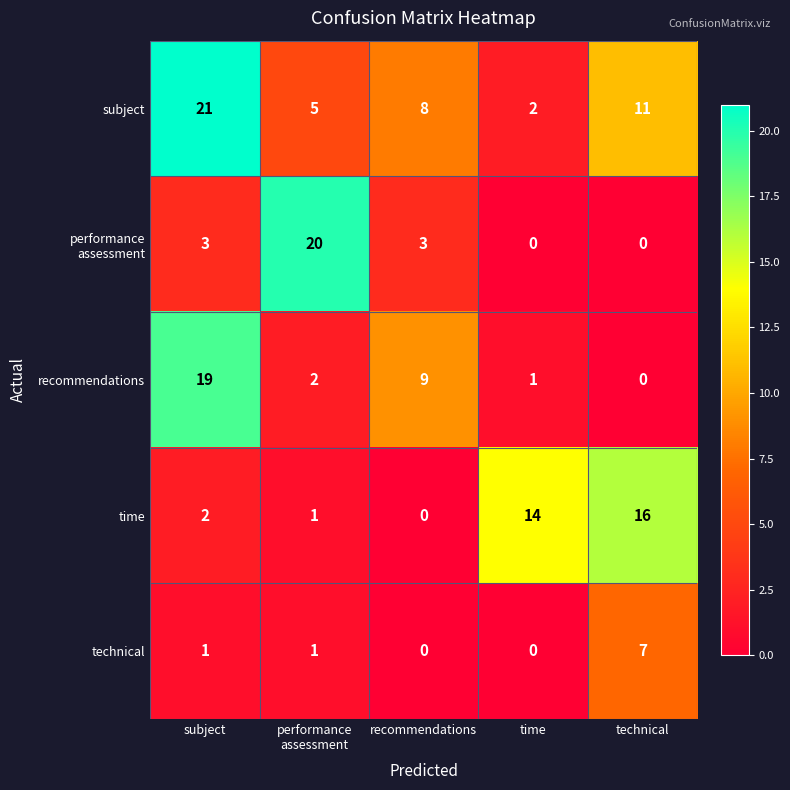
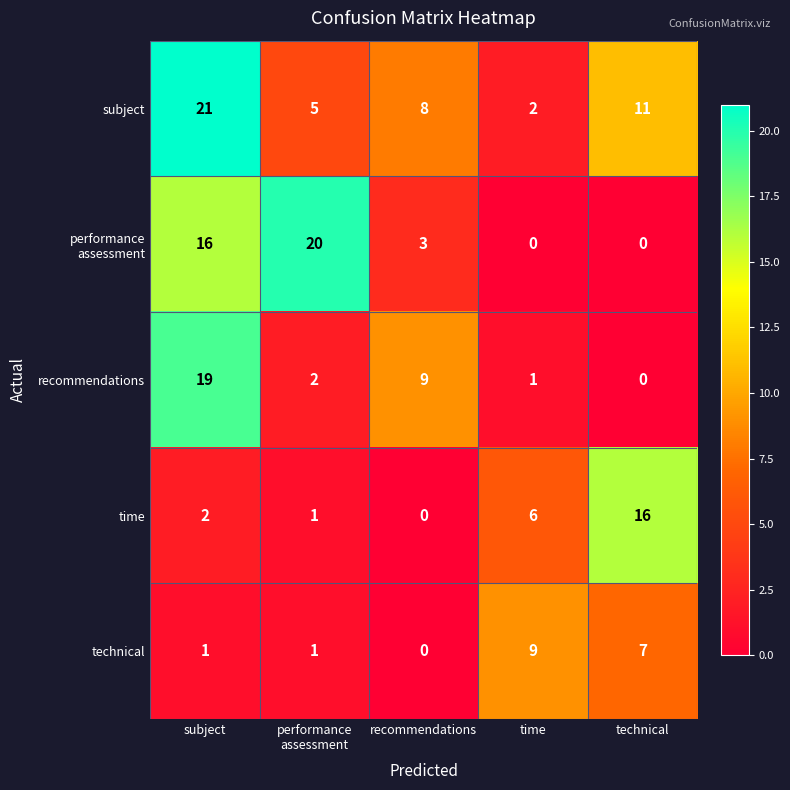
  {
    "subject": {
      "subject": 21,
      "performance assessment": 5,
      "recommendations": 8,
      "time": 2,
      "technical": 11
    },
    "performance assessment": {
-     "subject": 3,
+     "subject": 16,
      "performance assessment": 20,
      "recommendations": 3,
      "time": 0,
      "technical": 0
    },
    "recommendations": {
      "subject": 19,
      "performance assessment": 2,
      "recommendations": 9,
      "time": 1,
      "technical": 0
    },
    "time": {
      "subject": 2,
      "performance assessment": 1,
      "recommendations": 0,
-     "time": 14,
+     "time": 6,
      "technical": 16
    },
    "technical": {
      "subject": 1,
      "performance assessment": 1,
      "recommendations": 0,
-     "time": 0,
+     "time": 9,
      "technical": 7
    }
  }
